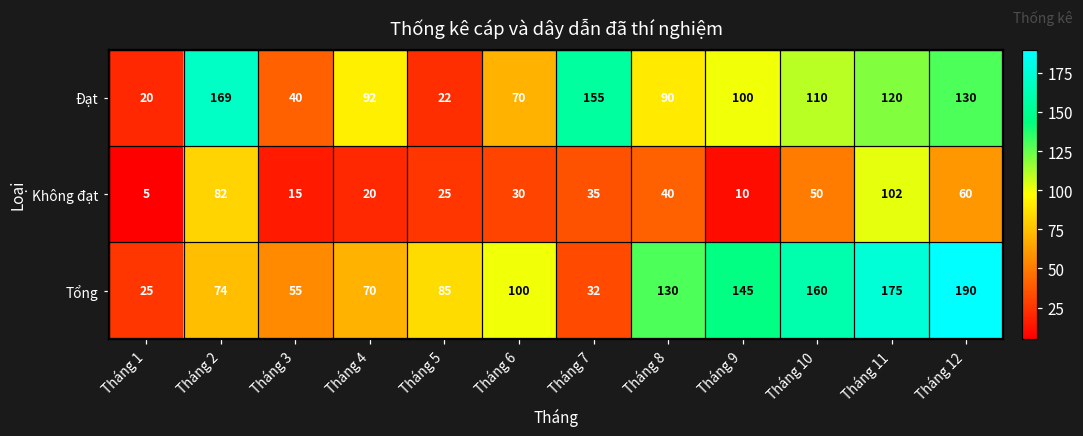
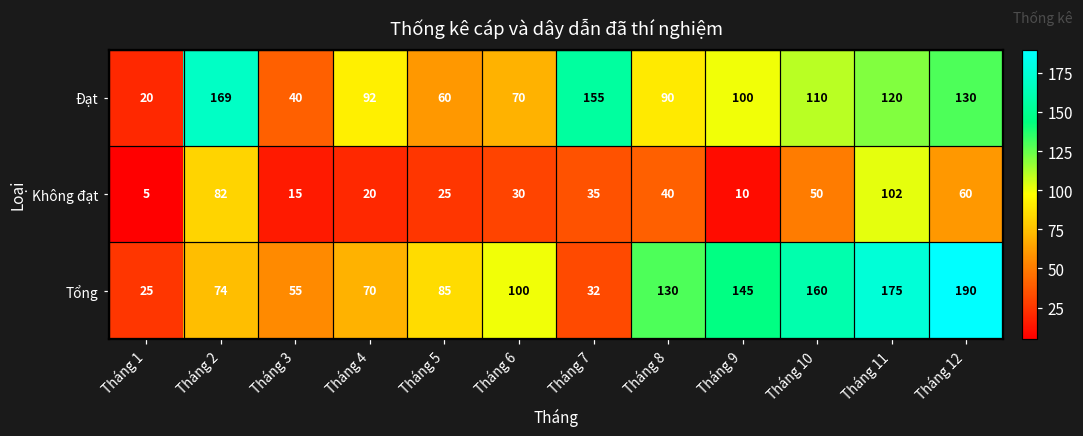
  {
    "Đạt": {
      "Tháng 1": 20,
      "Tháng 2": 169,
      "Tháng 3": 40,
      "Tháng 4": 92,
-     "Tháng 5": 22,
+     "Tháng 5": 60,
      "Tháng 6": 70,
      "Tháng 7": 155,
      "Tháng 8": 90,
      "Tháng 9": 100,
      "Tháng 10": 110,
      "Tháng 11": 120,
      "Tháng 12": 130
    },
    "Không đạt": {
      "Tháng 1": 5,
      "Tháng 2": 82,
      "Tháng 3": 15,
      "Tháng 4": 20,
      "Tháng 5": 25,
      "Tháng 6": 30,
      "Tháng 7": 35,
      "Tháng 8": 40,
      "Tháng 9": 10,
      "Tháng 10": 50,
      "Tháng 11": 102,
      "Tháng 12": 60
    },
    "Tổng": {
      "Tháng 1": 25,
      "Tháng 2": 74,
      "Tháng 3": 55,
      "Tháng 4": 70,
      "Tháng 5": 85,
      "Tháng 6": 100,
      "Tháng 7": 32,
      "Tháng 8": 130,
      "Tháng 9": 145,
      "Tháng 10": 160,
      "Tháng 11": 175,
      "Tháng 12": 190
    }
  }
